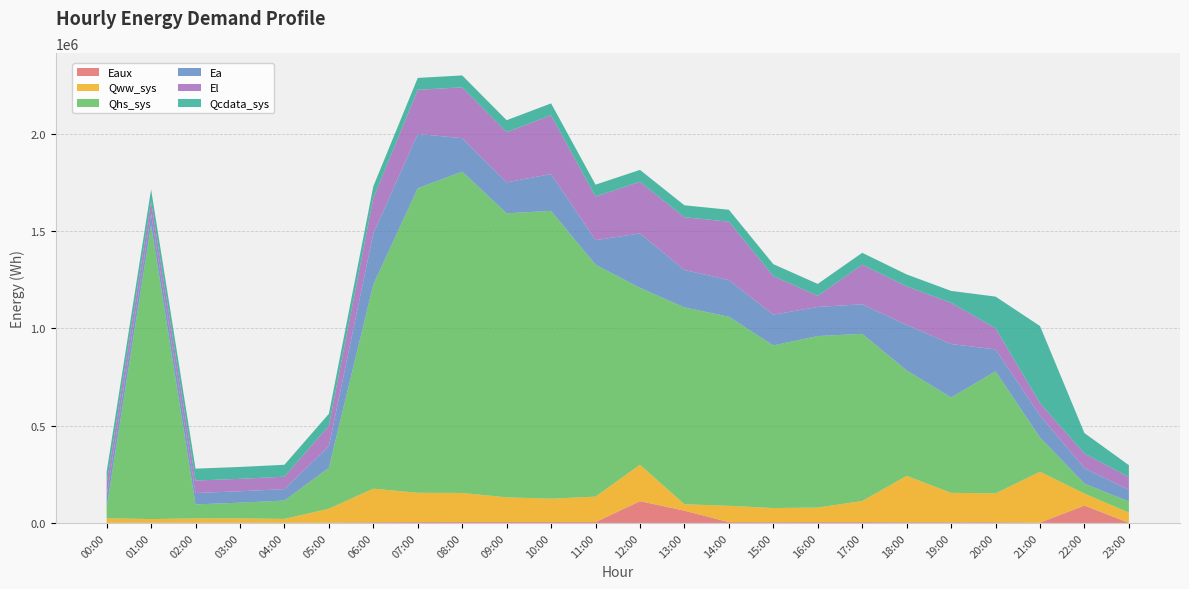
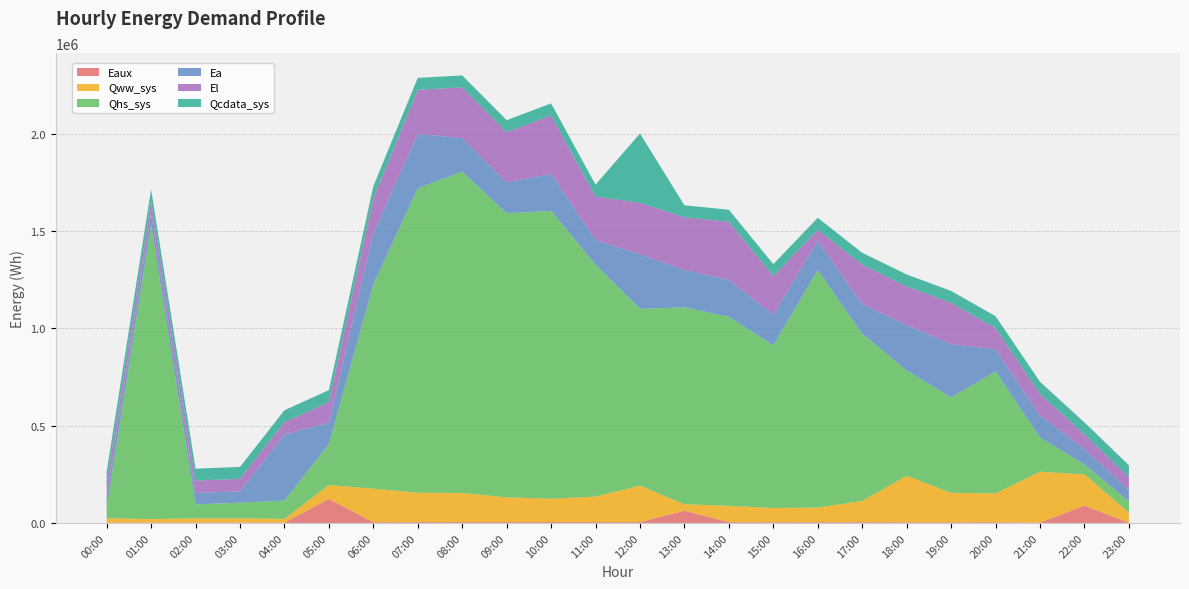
  {
    "Eaux": {
-     "05:00": 0,
-     "12:00": 110000,
+     "05:00": 120000,
+     "12:00": 0,
      "13:00": 60000,
      "22:00": 90000
    },
    "Qww_sys": {
      "00:00": 20000,
      "01:00": 20000,
      "02:00": 20000,
      "03:00": 20000,
      "04:00": 20000,
      "05:00": 70000,
      "06:00": 170000,
      "07:00": 150000,
      "08:00": 150000,
      "09:00": 130000,
      "10:00": 120000,
      "11:00": 130000,
      "12:00": 190000,
      "13:00": 30000,
      "14:00": 80000,
      "15:00": 70000,
      "16:00": 70000,
      "17:00": 110000,
      "18:00": 240000,
      "19:00": 150000,
      "20:00": 150000,
      "21:00": 260000,
-     "22:00": 60000,
+     "22:00": 160000,
      "23:00": 50000
    },
    "Qhs_sys": {
      "00:00": 50000,
      "01:00": 1510000,
      "02:00": 70000,
      "03:00": 80000,
      "04:00": 90000,
      "05:00": 210000,
      "06:00": 1050000,
      "07:00": 1570000,
      "08:00": 1650000,
      "09:00": 1460000,
      "10:00": 1480000,
      "11:00": 1190000,
      "12:00": 910000,
      "13:00": 1010000,
      "14:00": 970000,
      "15:00": 840000,
-     "16:00": 880000,
+     "16:00": 1220000,
      "17:00": 860000,
      "18:00": 540000,
      "19:00": 490000,
      "20:00": 630000,
      "21:00": 180000,
      "22:00": 50000,
      "23:00": 60000
    },
    "Ea": {
      "00:00": 60000,
      "01:00": 60000,
      "02:00": 60000,
      "03:00": 60000,
-     "04:00": 60000,
+     "04:00": 340000,
      "05:00": 110000,
      "06:00": 260000,
      "07:00": 280000,
      "08:00": 170000,
      "09:00": 160000,
      "10:00": 190000,
      "11:00": 130000,
      "12:00": 280000,
      "13:00": 190000,
      "14:00": 190000,
      "15:00": 160000,
      "16:00": 150000,
      "17:00": 150000,
      "18:00": 230000,
      "19:00": 270000,
      "20:00": 110000,
      "21:00": 110000,
      "22:00": 80000,
      "23:00": 60000
    },
    "El": {
      "00:00": 60000,
      "01:00": 60000,
      "02:00": 60000,
      "03:00": 60000,
      "04:00": 60000,
      "05:00": 110000,
      "06:00": 180000,
      "07:00": 230000,
      "08:00": 260000,
      "09:00": 260000,
      "10:00": 300000,
      "11:00": 220000,
      "12:00": 270000,
      "13:00": 270000,
      "14:00": 300000,
      "15:00": 200000,
      "16:00": 60000,
      "17:00": 200000,
      "18:00": 200000,
      "19:00": 210000,
      "20:00": 110000,
-     "21:00": 60000,
+     "21:00": 110000,
      "22:00": 80000,
      "23:00": 70000
    },
    "Qcdata_sys": {
      "00:00": 60000,
      "01:00": 60000,
      "02:00": 60000,
      "03:00": 60000,
      "04:00": 60000,
      "05:00": 60000,
      "06:00": 60000,
      "07:00": 60000,
      "08:00": 60000,
      "09:00": 60000,
      "10:00": 60000,
      "11:00": 60000,
-     "12:00": 60000,
+     "12:00": 360000,
      "13:00": 60000,
      "14:00": 60000,
      "15:00": 60000,
      "16:00": 60000,
      "17:00": 60000,
      "18:00": 60000,
      "19:00": 60000,
-     "20:00": 160000,
-     "21:00": 400000,
-     "22:00": 110000,
+     "20:00": 60000,
+     "21:00": 60000,
+     "22:00": 60000,
      "23:00": 60000
    }
  }
